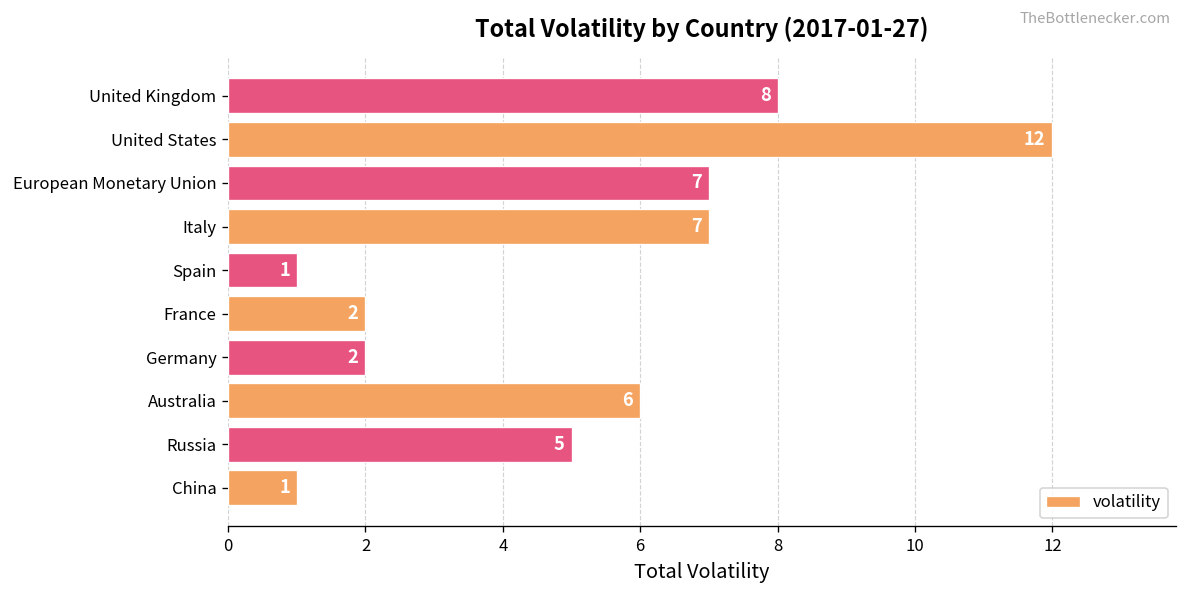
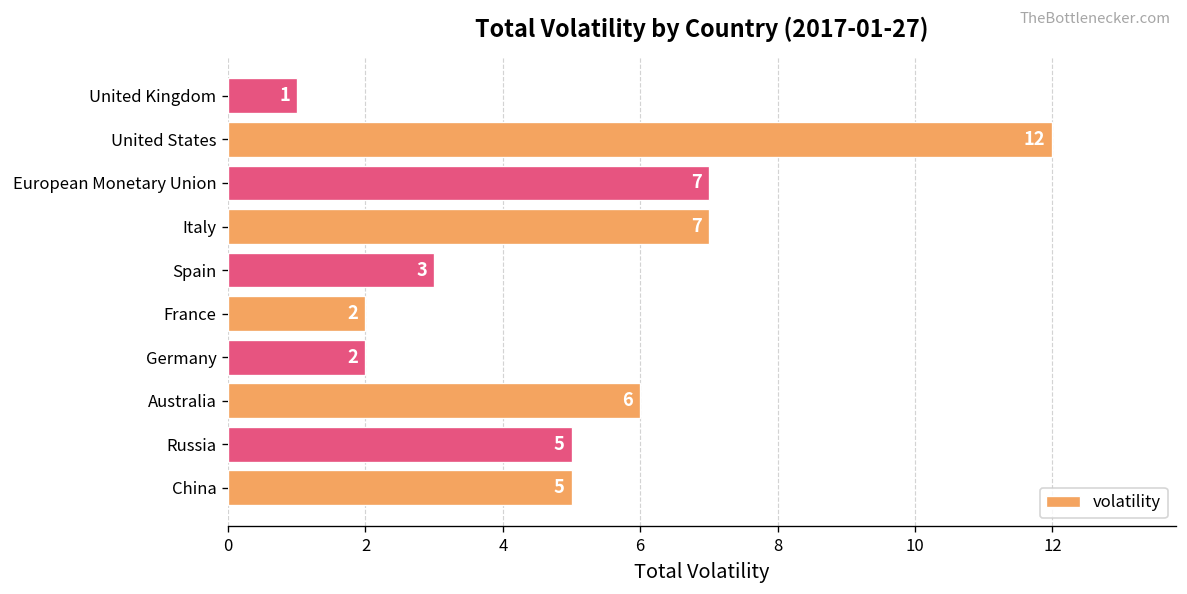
  {
-   "United Kingdom": 8,
+   "United Kingdom": 1,
    "United States": 12,
    "European Monetary Union": 7,
    "Italy": 7,
-   "Spain": 1,
+   "Spain": 3,
    "France": 2,
    "Germany": 2,
    "Australia": 6,
    "Russia": 5,
-   "China": 1
+   "China": 5
  }
